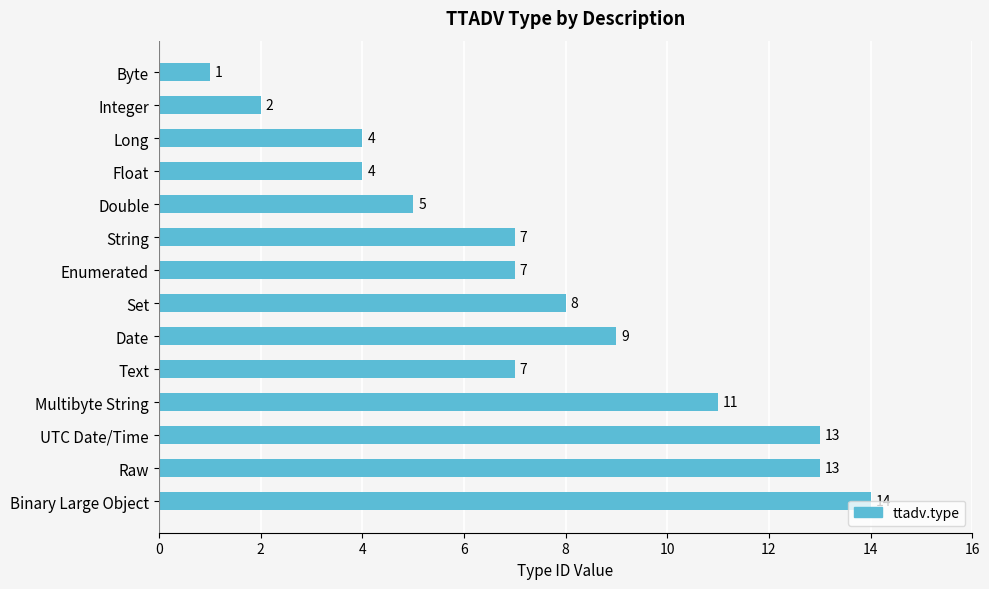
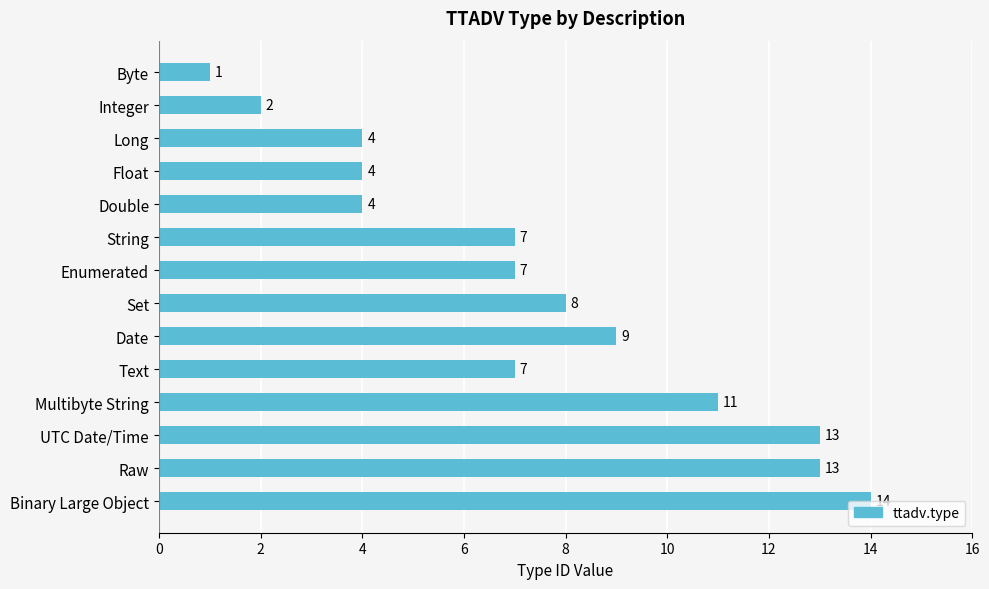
  {
    "Byte": 1,
    "Integer": 2,
    "Long": 4,
    "Float": 4,
-   "Double": 5,
+   "Double": 4,
    "String": 7,
    "Enumerated": 7,
    "Set": 8,
    "Date": 9,
    "Text": 7,
    "Multibyte String": 11,
    "UTC Date/Time": 13,
    "Raw": 13
  }
